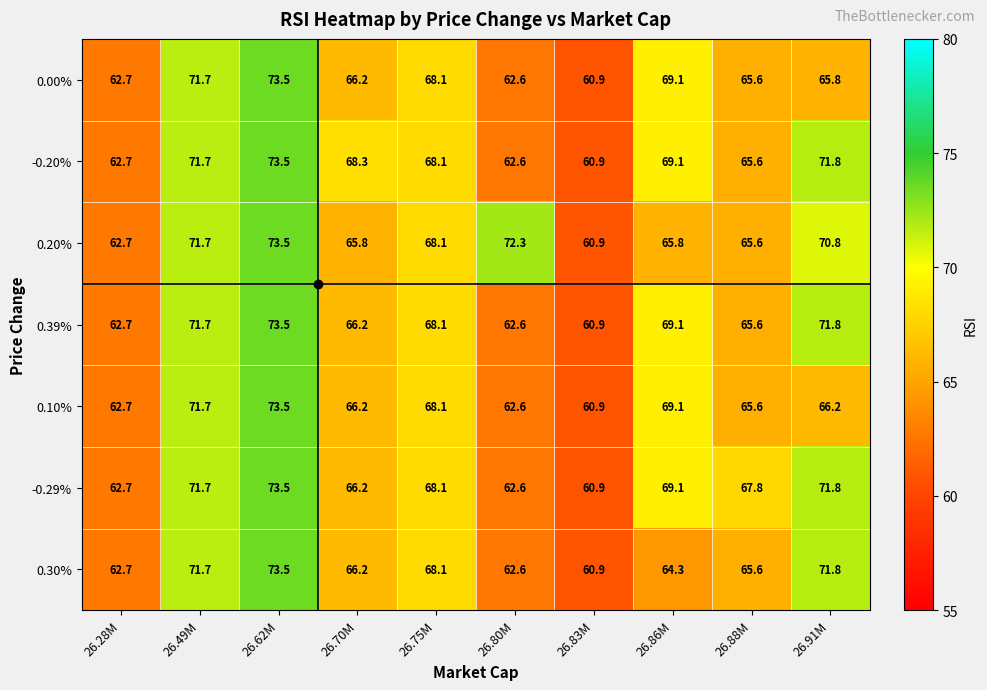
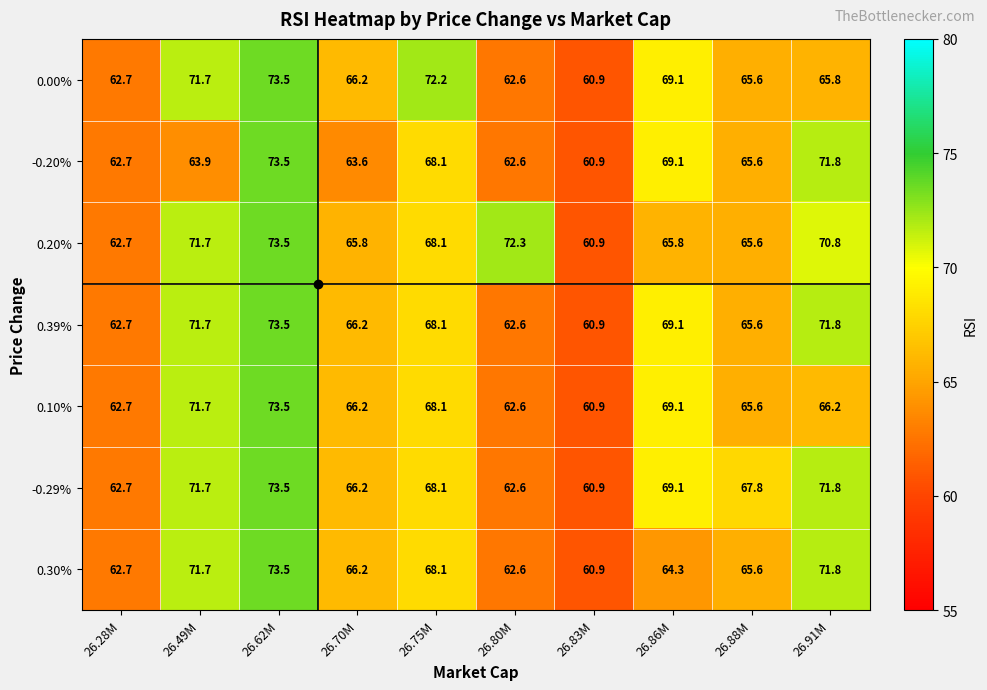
  {
    "0.00%": {
      "26.28M": 62.7,
      "26.49M": 71.7,
      "26.62M": 73.5,
      "26.70M": 66.2,
-     "26.75M": 68.1,
+     "26.75M": 72.2,
      "26.80M": 62.6,
      "26.83M": 60.9,
      "26.86M": 69.1,
      "26.88M": 65.6,
      "26.91M": 65.8
    },
    "-0.20%": {
      "26.28M": 62.7,
-     "26.49M": 71.7,
+     "26.49M": 63.9,
      "26.62M": 73.5,
-     "26.70M": 68.3,
+     "26.70M": 63.6,
      "26.75M": 68.1,
      "26.80M": 62.6,
      "26.83M": 60.9,
      "26.86M": 69.1,
      "26.88M": 65.6,
      "26.91M": 71.8
    },
    "0.20%": {
      "26.28M": 62.7,
      "26.49M": 71.7,
      "26.62M": 73.5,
      "26.70M": 65.8,
      "26.75M": 68.1,
      "26.80M": 72.3,
      "26.83M": 60.9,
      "26.86M": 65.8,
      "26.88M": 65.6,
      "26.91M": 70.8
    },
    "0.39%": {
      "26.28M": 62.7,
      "26.49M": 71.7,
      "26.62M": 73.5,
      "26.70M": 66.2,
      "26.75M": 68.1,
      "26.80M": 62.6,
      "26.83M": 60.9,
      "26.86M": 69.1,
      "26.88M": 65.6,
      "26.91M": 71.8
    },
    "0.10%": {
      "26.28M": 62.7,
      "26.49M": 71.7,
      "26.62M": 73.5,
      "26.70M": 66.2,
      "26.75M": 68.1,
      "26.80M": 62.6,
      "26.83M": 60.9,
      "26.86M": 69.1,
      "26.88M": 65.6,
      "26.91M": 66.2
    },
    "-0.29%": {
      "26.28M": 62.7,
      "26.49M": 71.7,
      "26.62M": 73.5,
      "26.70M": 66.2,
      "26.75M": 68.1,
      "26.80M": 62.6,
      "26.83M": 60.9,
      "26.86M": 69.1,
      "26.88M": 67.8,
      "26.91M": 71.8
    },
    "0.30%": {
      "26.28M": 62.7,
      "26.49M": 71.7,
      "26.62M": 73.5,
      "26.70M": 66.2,
      "26.75M": 68.1,
      "26.80M": 62.6,
      "26.83M": 60.9,
      "26.86M": 64.3,
      "26.88M": 65.6,
      "26.91M": 71.8
    }
  }
